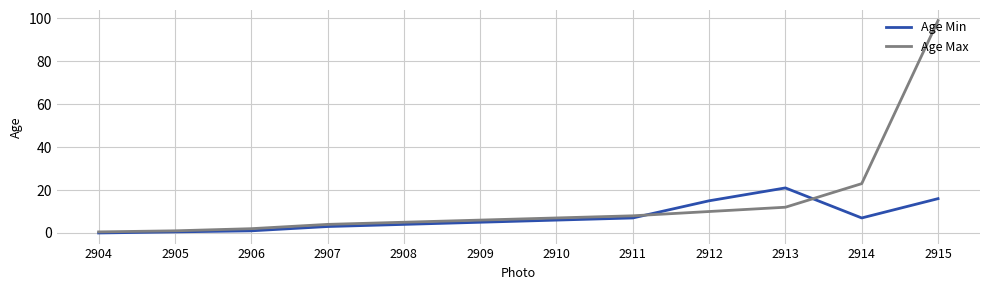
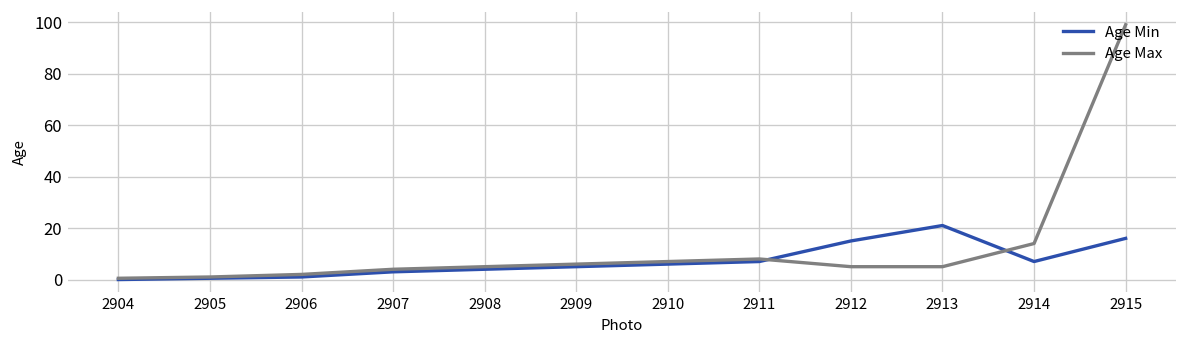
  {
    "Age Min": {
      "2912": 15,
      "2913": 21,
      "2914": 7,
      "2915": 16
    },
    "Age Max": {
-     "2912": 10,
-     "2913": 12,
-     "2914": 23,
+     "2912": 5,
+     "2913": 5,
+     "2914": 14,
      "2915": 99
    }
  }
